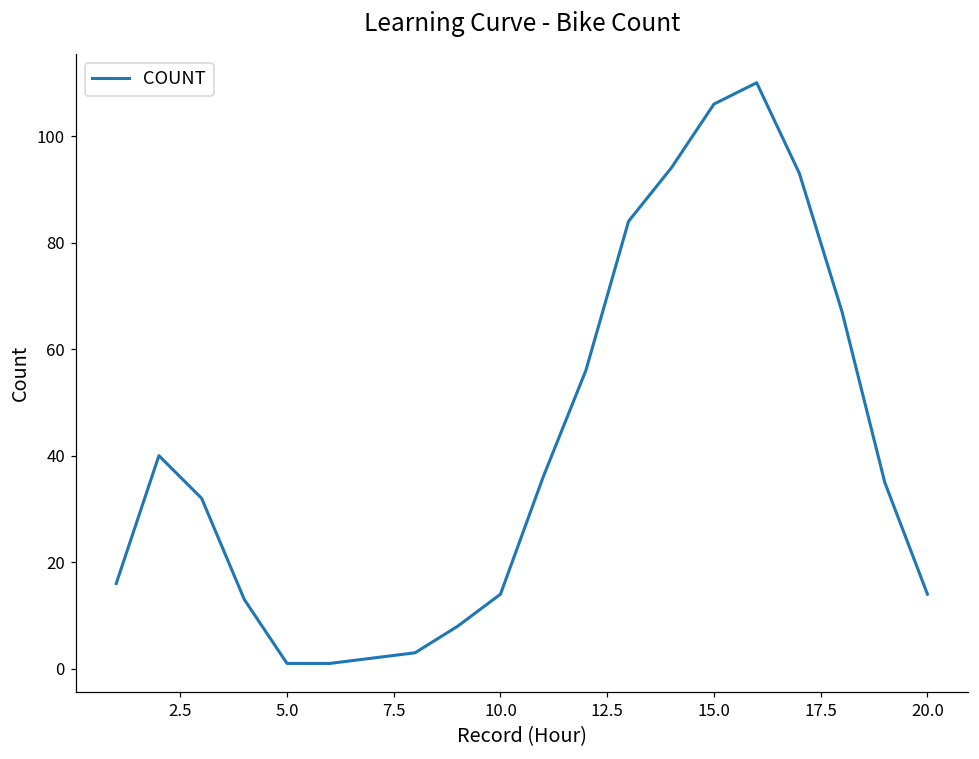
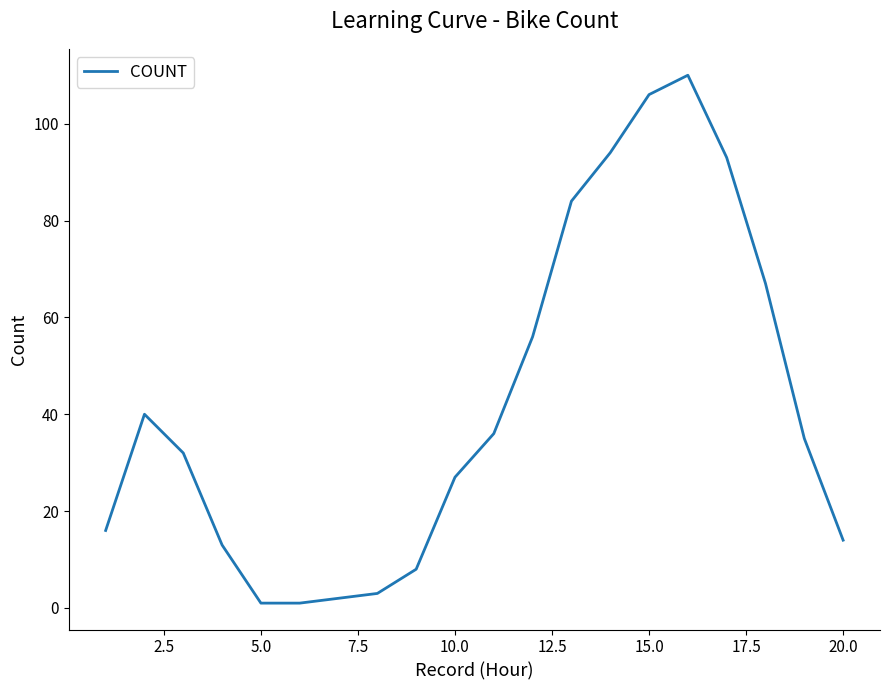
  {
    "5.0": 1,
-   "10.0": 14,
+   "10.0": 27,
    "15.0": 106,
    "20.0": 14
  }
